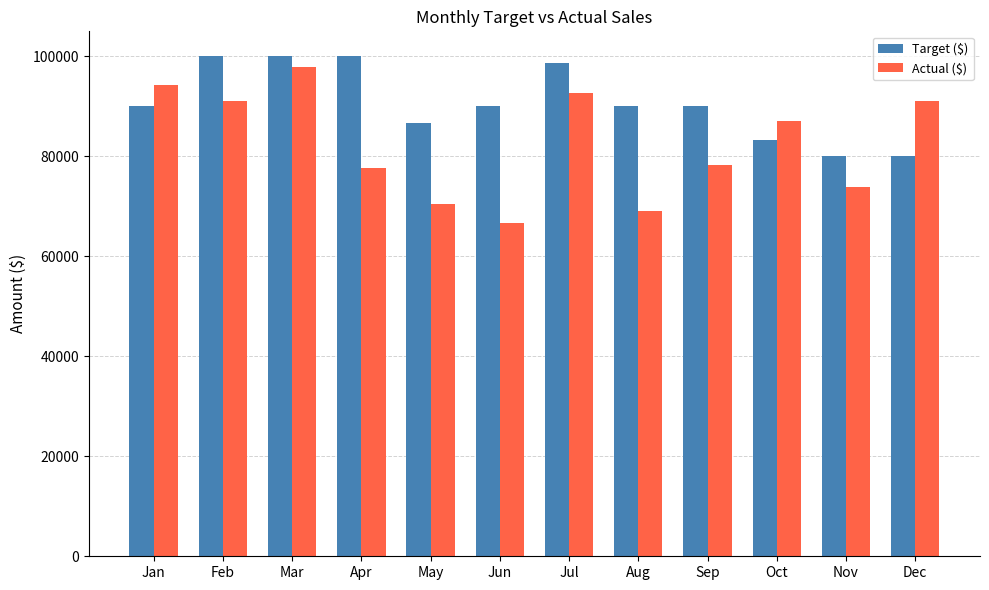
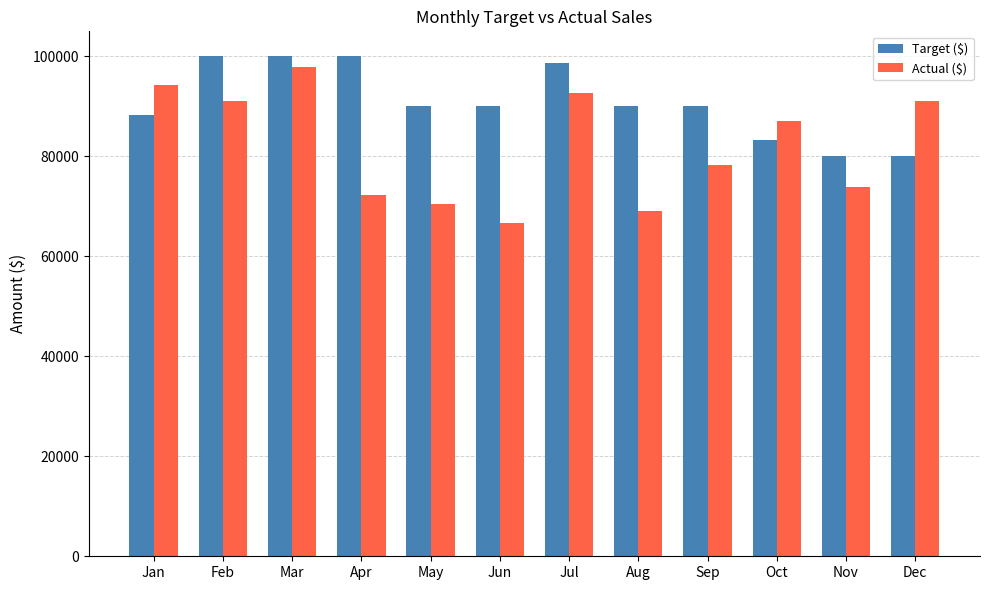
  {
    "Target ($)": {
-     "Jan": 90000,
+     "Jan": 88000,
      "Feb": 100000,
      "Mar": 100000,
      "Apr": 100000,
-     "May": 87000,
+     "May": 90000,
      "Jun": 90000,
      "Jul": 99000,
      "Aug": 90000,
      "Sep": 90000,
      "Oct": 83000,
      "Nov": 80000,
      "Dec": 80000
    },
    "Actual ($)": {
      "Jan": 94000,
      "Feb": 91000,
      "Mar": 98000,
-     "Apr": 78000,
+     "Apr": 72000,
      "May": 71000,
      "Jun": 67000,
      "Jul": 93000,
      "Aug": 69000,
      "Sep": 78000,
      "Oct": 87000,
      "Nov": 74000,
      "Dec": 91000
    }
  }
